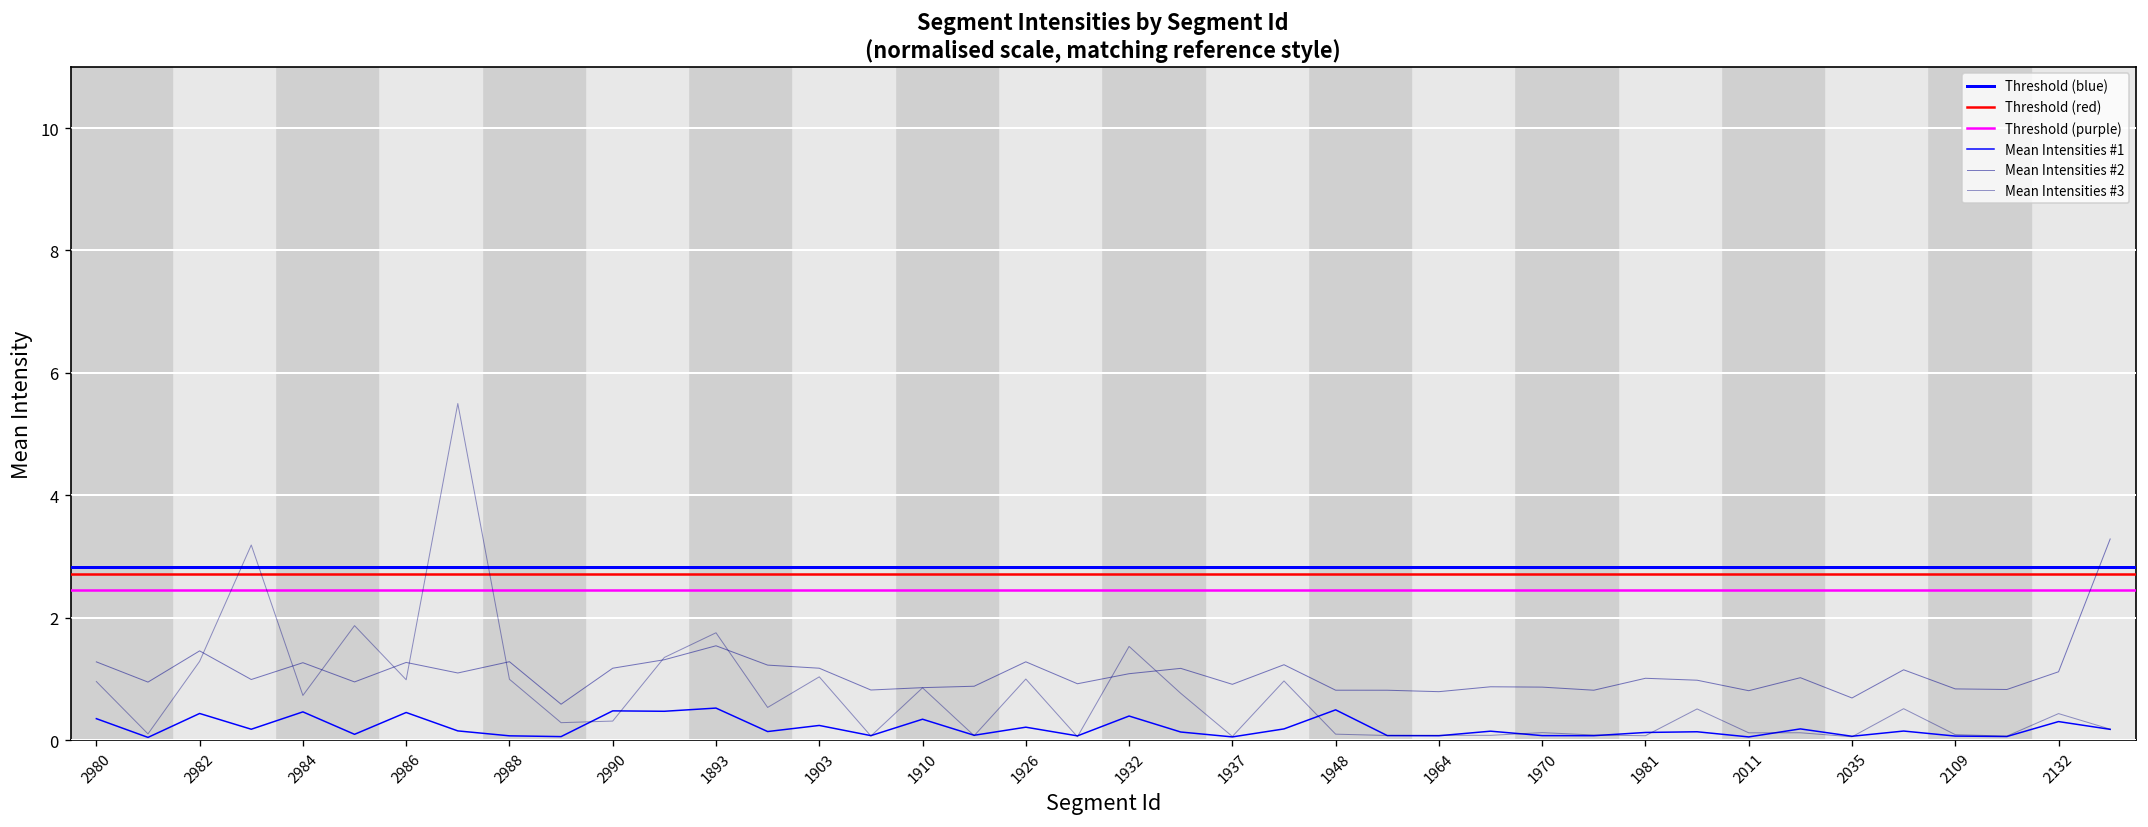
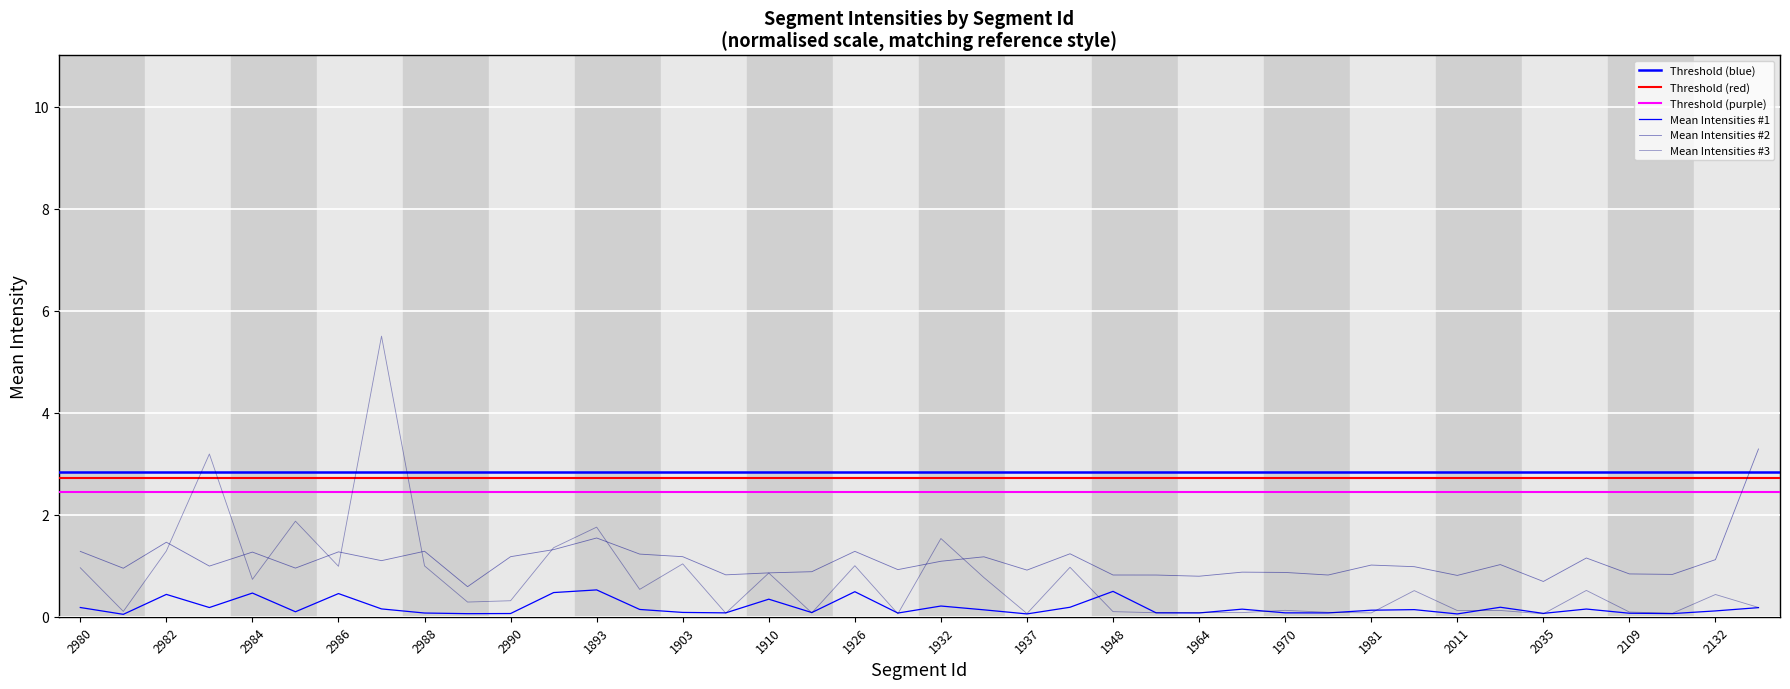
  {
    "Mean Intensities #1": {
-     "2980": 0.4,
+     "2980": 0.2,
      "2982": 0.4,
      "2984": 0.5,
      "2986": 0.5,
      "2988": 0.1,
-     "2990": 0.5,
+     "2990": 0.1,
      "1893": 0.5,
-     "1903": 0.2,
+     "1903": 0.1,
      "1910": 0.3,
-     "1926": 0.2,
-     "1932": 0.4,
+     "1926": 0.5,
+     "1932": 0.2,
      "1948": 0.5,
      "1981": 0.1,
      "2011": 0.1,
-     "2132": 0.3
+     "2132": 0.1
    }
  }
